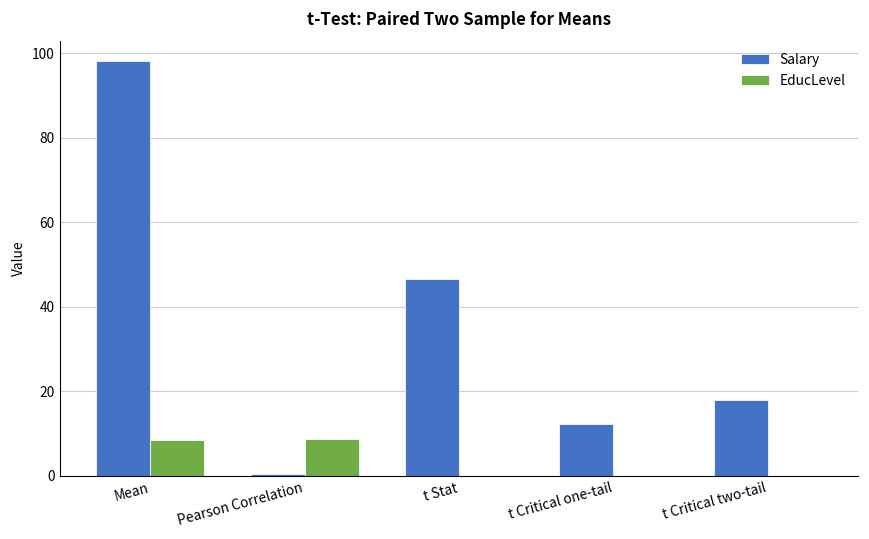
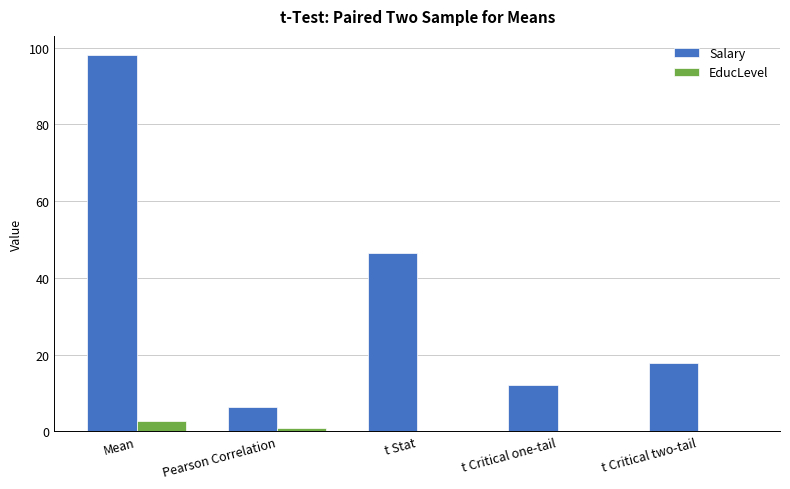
  {
    "Salary": {
      "Mean": 98,
-     "Pearson Correlation": 0,
+     "Pearson Correlation": 6,
      "t Stat": 47,
      "t Critical one-tail": 12,
      "t Critical two-tail": 18
    },
    "EducLevel": {
-     "Mean": 9,
-     "Pearson Correlation": 9,
+     "Mean": 3,
+     "Pearson Correlation": 1,
      "t Stat": 0,
      "t Critical one-tail": 0,
      "t Critical two-tail": 0
    }
  }
